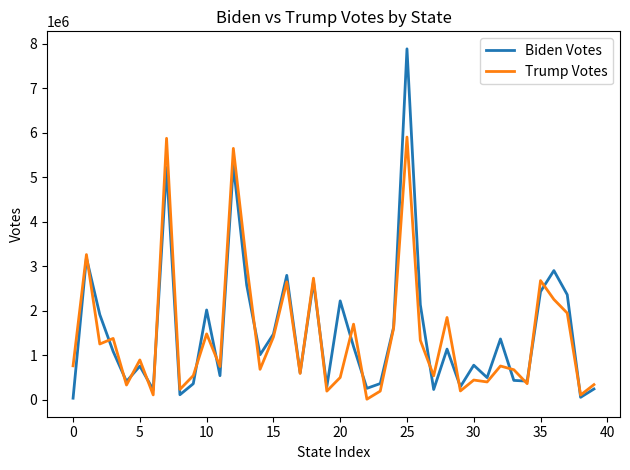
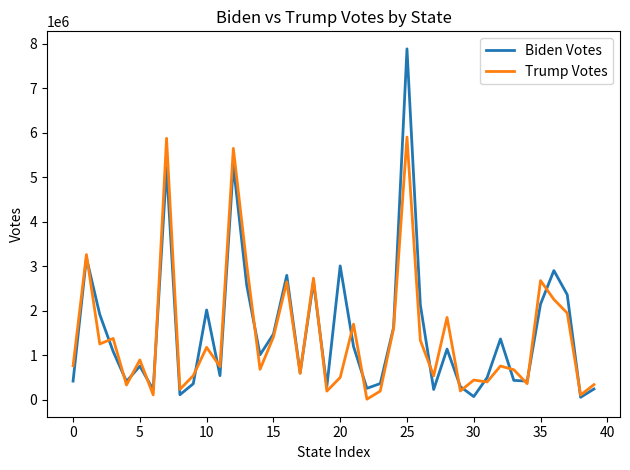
  {
    "Biden Votes": {
-     "0": 0,
+     "0": 400000,
      "5": 800000,
      "10": 2000000,
      "15": 1500000,
-     "20": 2200000,
+     "20": 3000000,
      "25": 7900000,
-     "30": 800000,
-     "35": 2400000
+     "30": 100000,
+     "35": 2200000
    },
    "Trump Votes": {
      "0": 800000,
      "5": 900000,
-     "10": 1500000,
+     "10": 1200000,
      "15": 1400000,
      "20": 500000,
      "25": 5900000,
      "30": 400000,
      "35": 2700000
    }
  }
